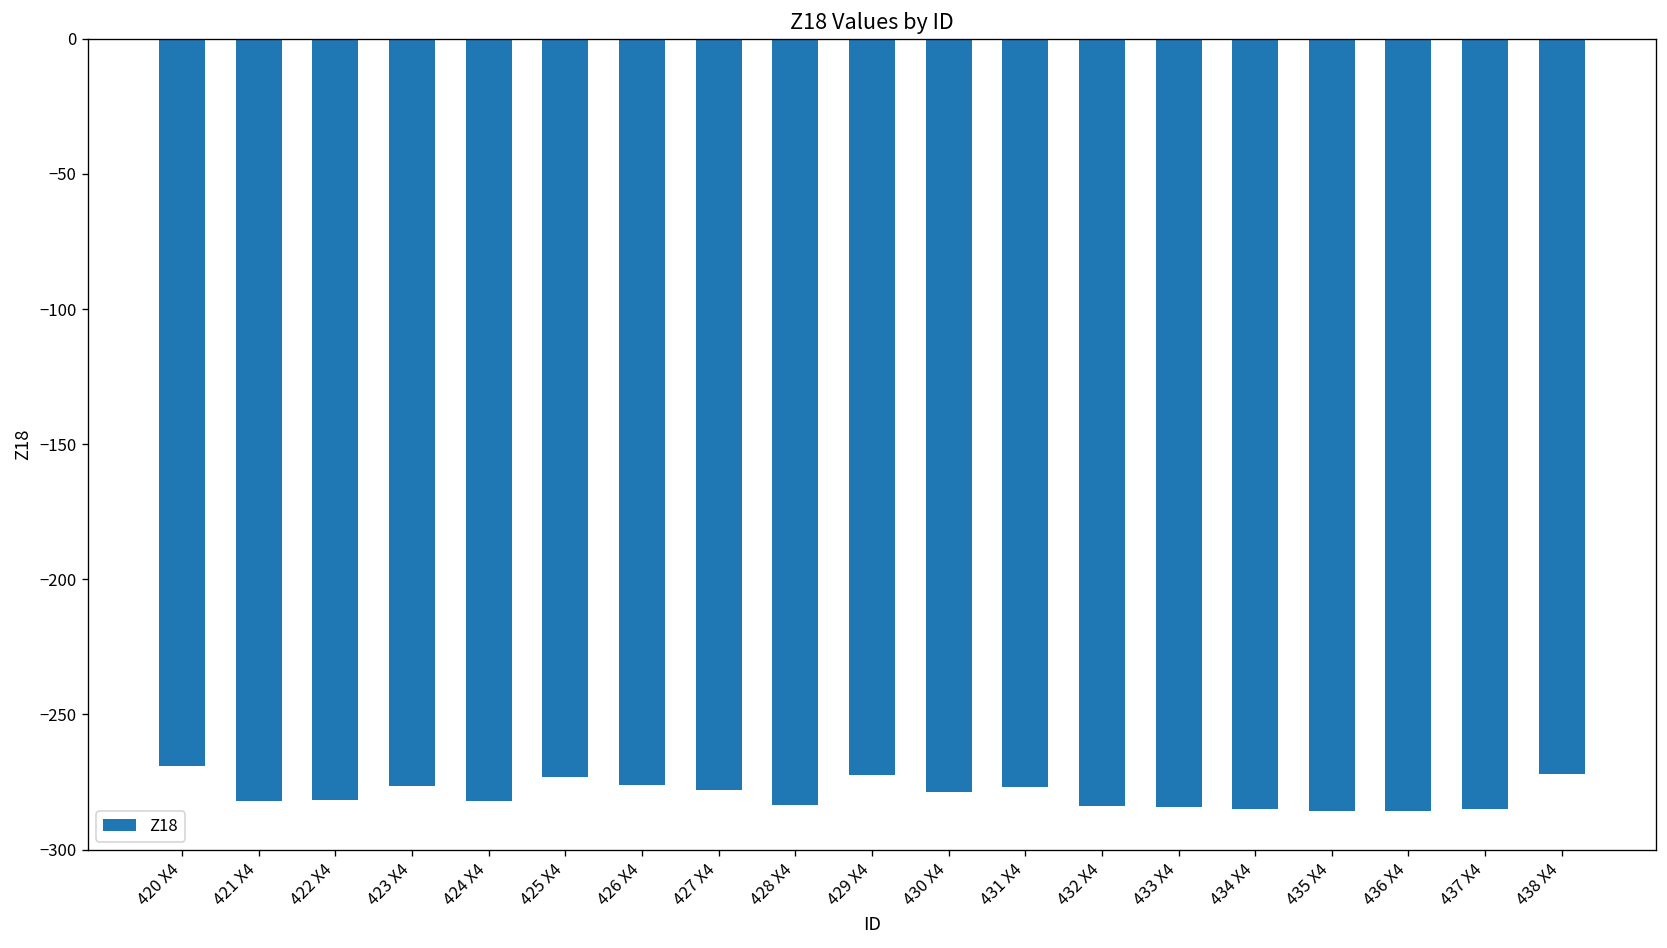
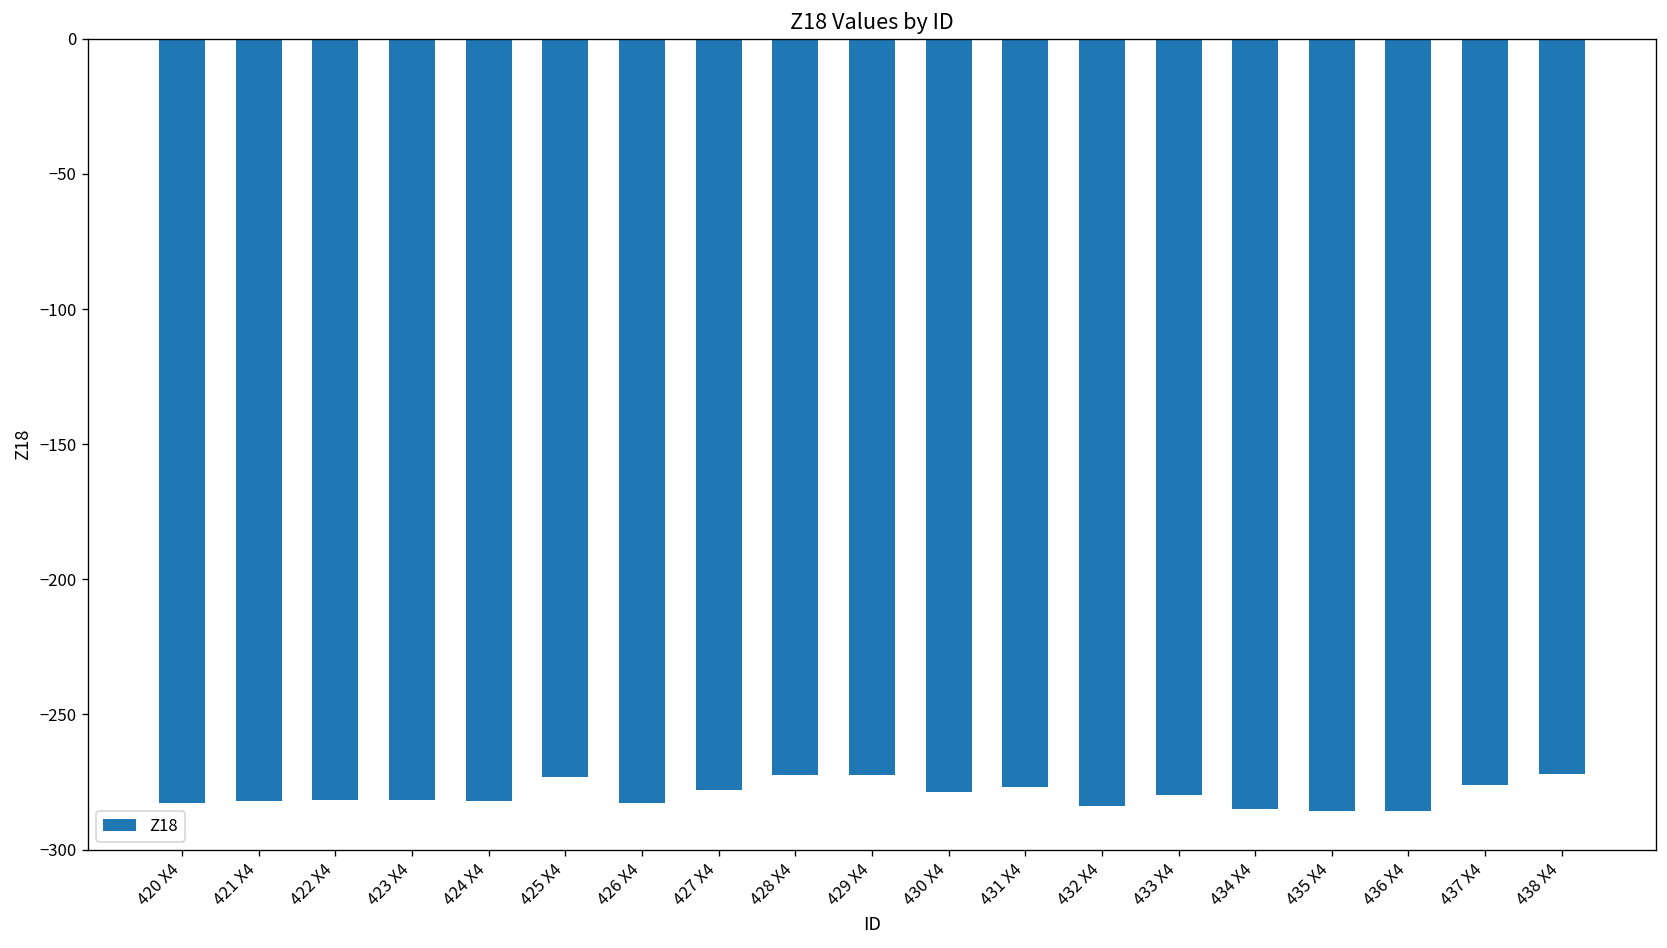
  {
-   "420 X4": -269,
+   "420 X4": -283,
    "421 X4": -282,
    "422 X4": -282,
-   "423 X4": -276,
+   "423 X4": -282,
    "424 X4": -282,
    "425 X4": -273,
-   "426 X4": -276,
+   "426 X4": -283,
    "427 X4": -278,
-   "428 X4": -284,
+   "428 X4": -273,
    "429 X4": -273,
    "430 X4": -279,
    "431 X4": -277,
    "432 X4": -284,
-   "433 X4": -284,
+   "433 X4": -280,
    "434 X4": -285,
    "435 X4": -286,
    "436 X4": -286,
-   "437 X4": -285,
+   "437 X4": -276,
    "438 X4": -272
  }
